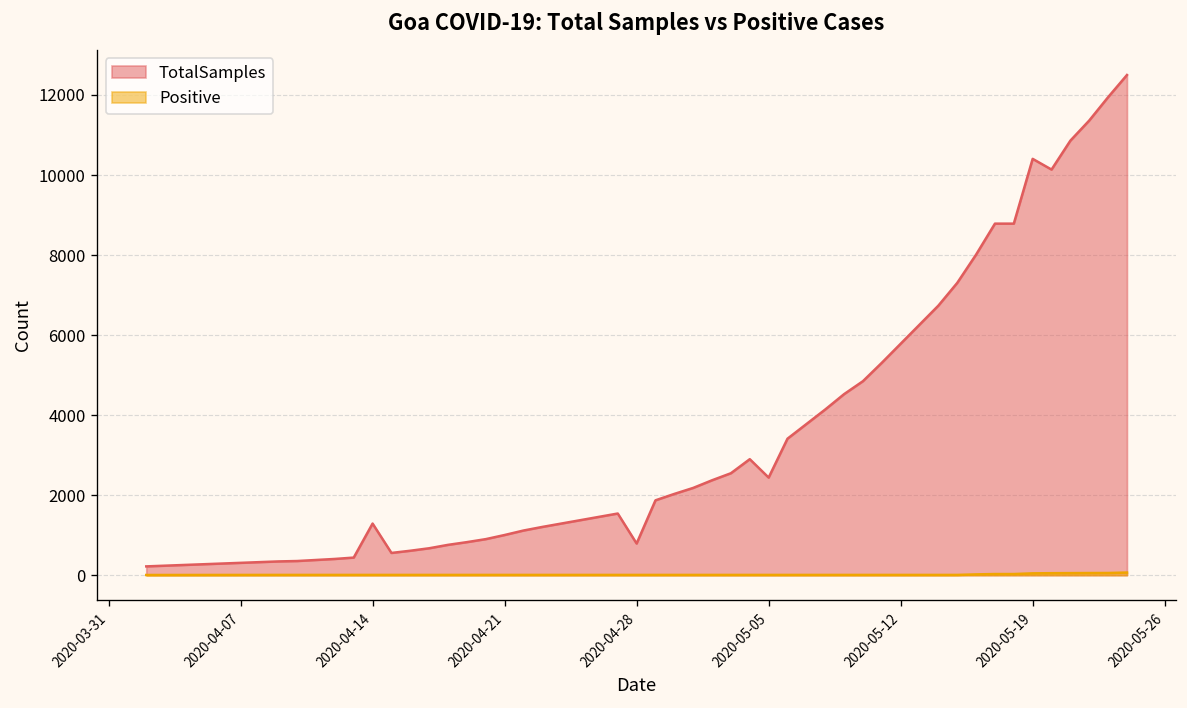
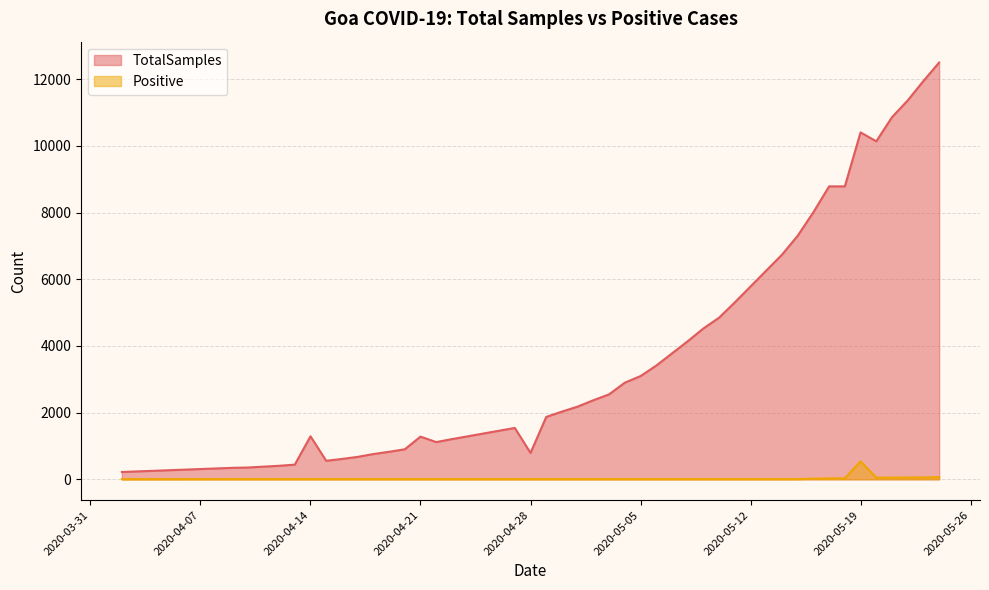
  {
    "TotalSamples": {
      "2020-04-14": 1300,
-     "2020-04-21": 1000,
+     "2020-04-21": 1300,
      "2020-04-28": 800,
-     "2020-05-05": 2400,
+     "2020-05-05": 3100,
      "2020-05-19": 10400
    },
    "Positive": {
      "2020-04-14": 0,
      "2020-04-21": 0,
      "2020-04-28": 0,
      "2020-05-05": 0,
-     "2020-05-19": 0
+     "2020-05-19": 500
    }
  }
